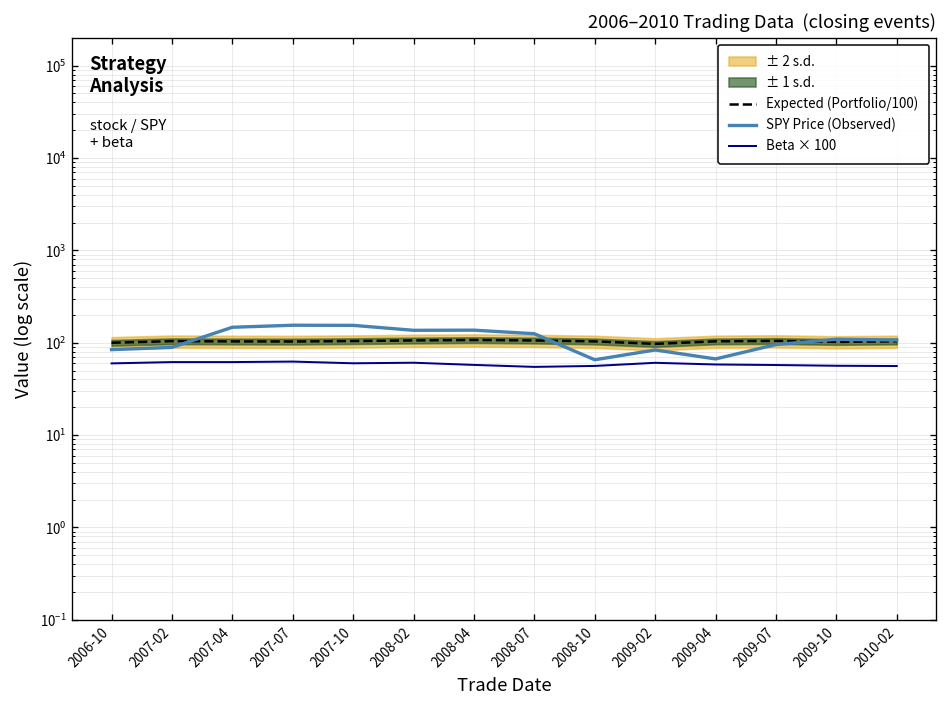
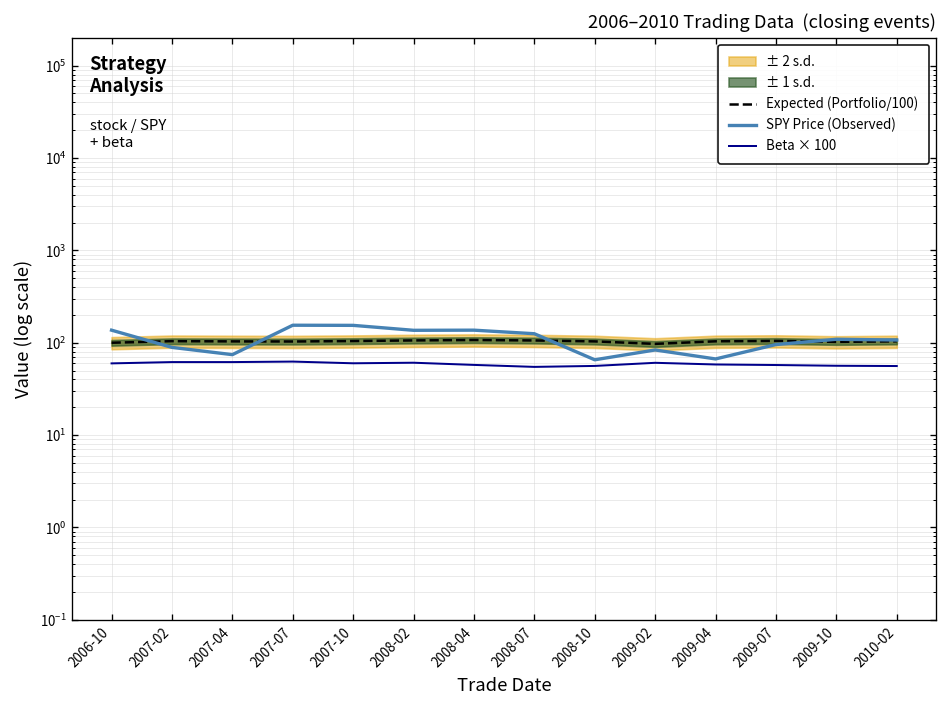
  {
    "SPY Price (Observed)": {
-     "2006-10": 80,
+     "2006-10": 140,
      "2007-02": 90,
-     "2007-04": 150,
+     "2007-04": 70,
      "2007-07": 150,
      "2007-10": 150,
      "2008-02": 140,
      "2008-04": 140,
      "2008-10": 70,
      "2009-02": 80,
      "2009-04": 70,
      "2009-07": 100
    },
    "Beta × 100": {
      "2006-10": 60,
      "2007-02": 60,
      "2007-04": 60,
      "2007-07": 60,
      "2007-10": 60,
      "2008-02": 60,
      "2008-04": 60,
      "2008-07": 50,
      "2008-10": 60,
      "2009-02": 60,
      "2009-04": 60,
      "2009-07": 60,
      "2009-10": 60,
      "2010-02": 60
    }
  }
